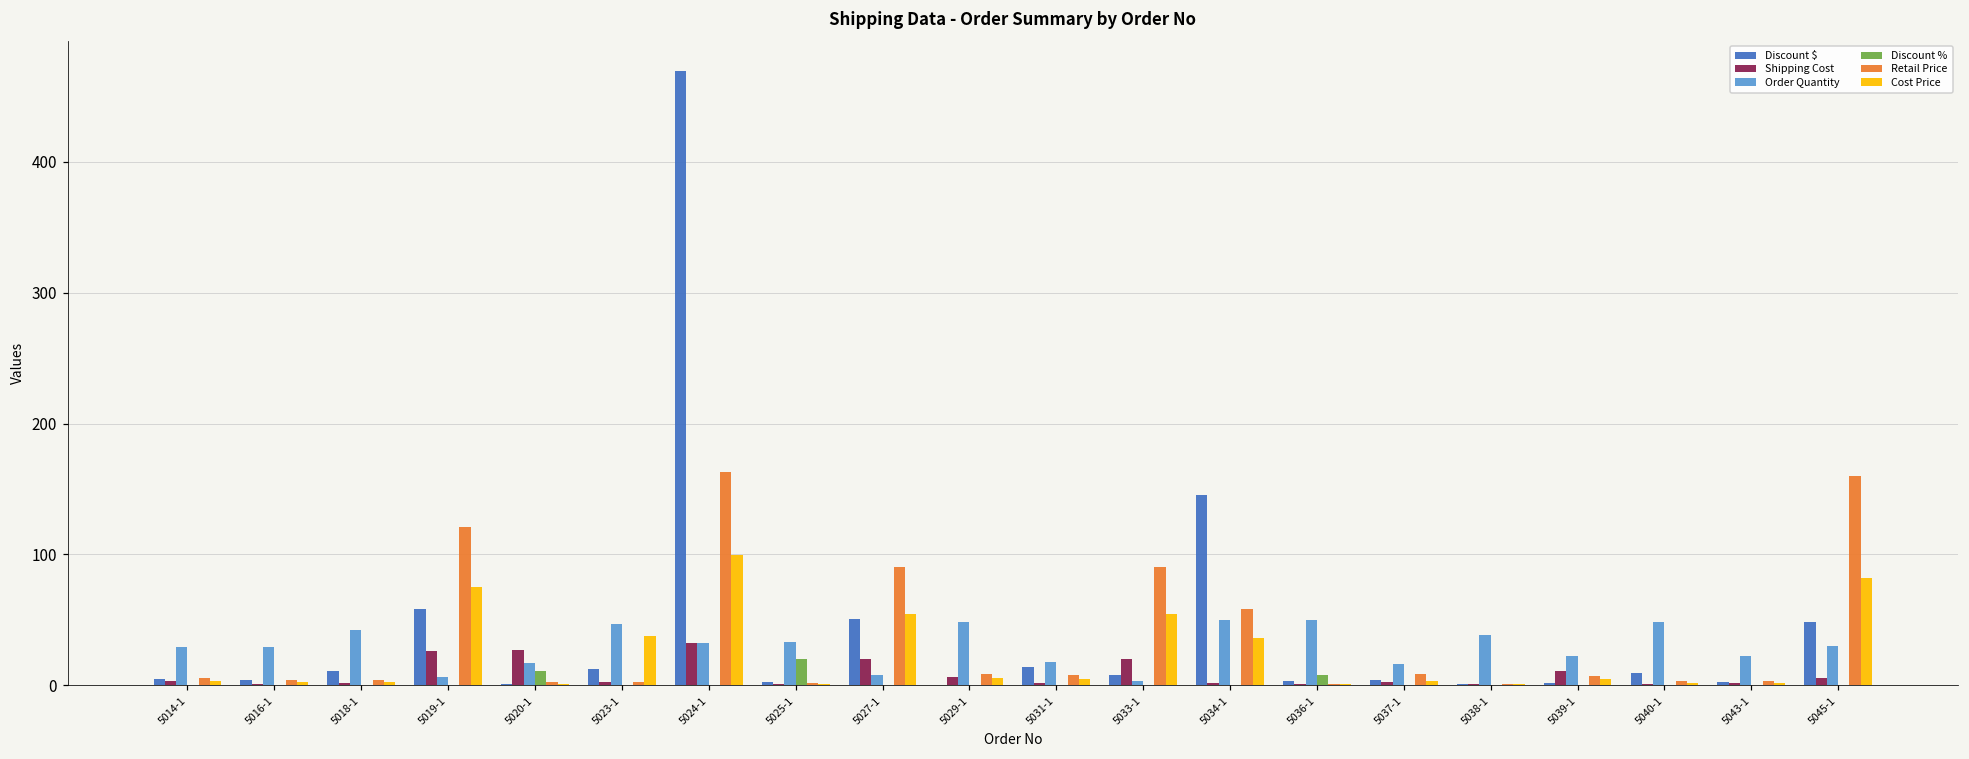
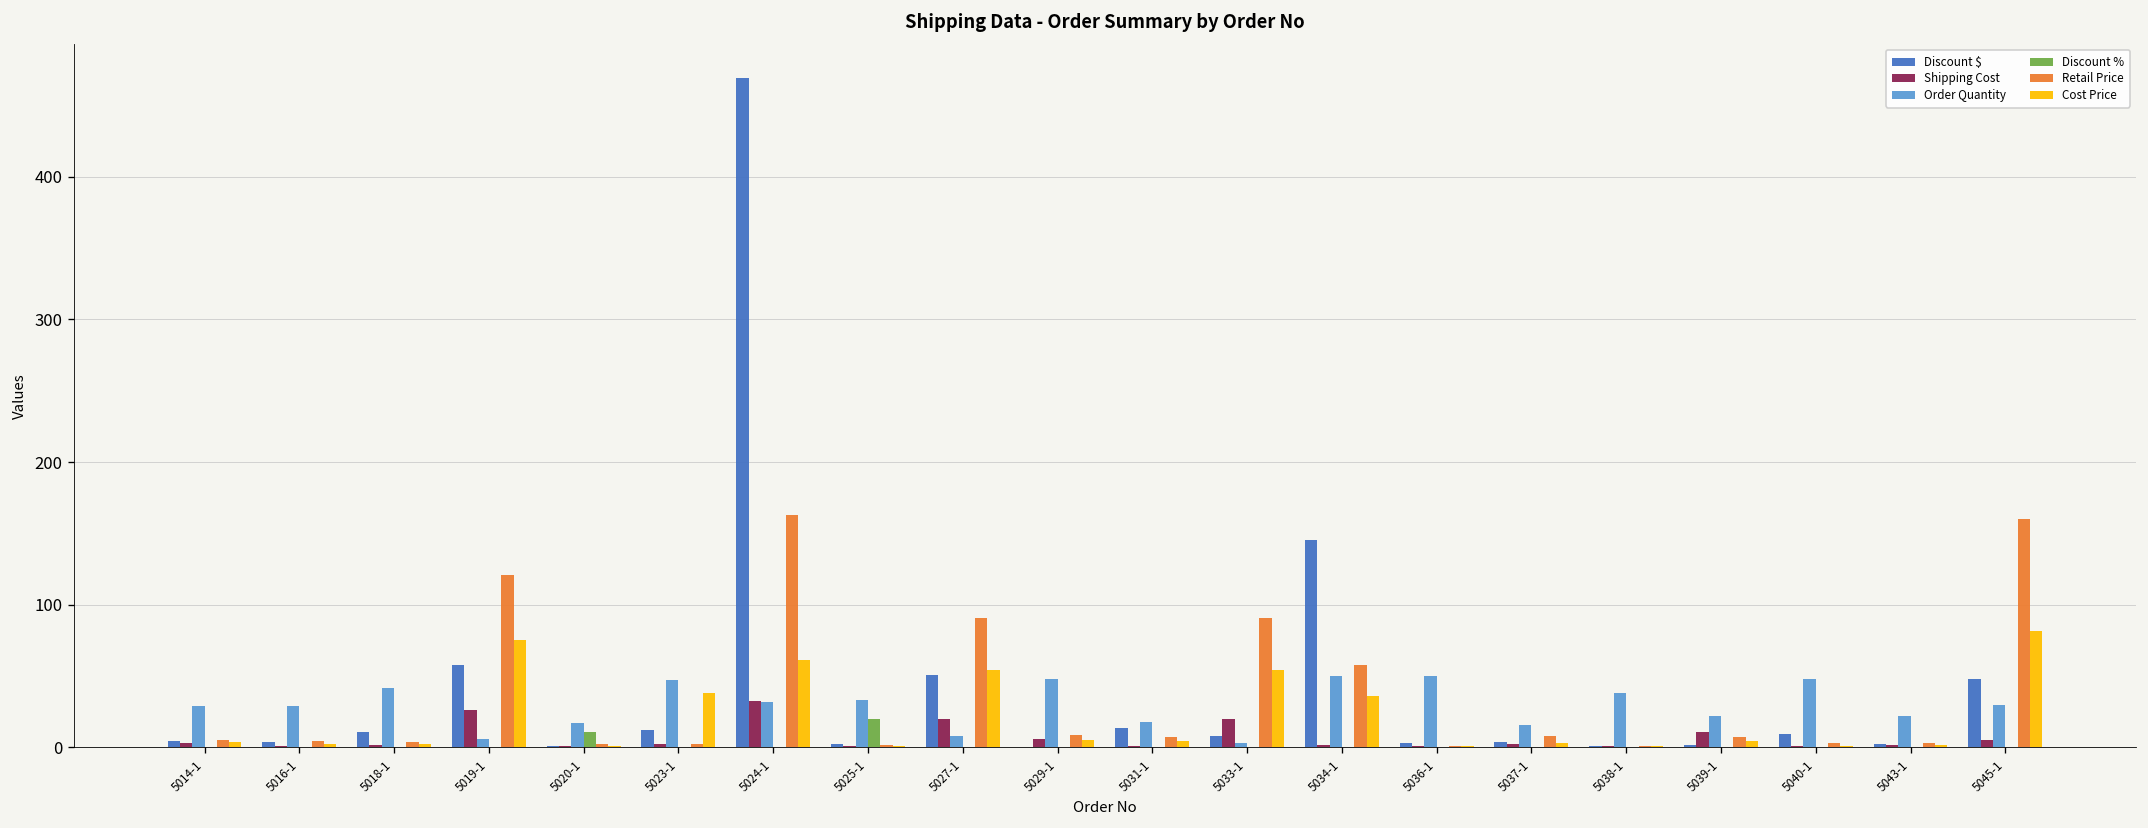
  {
    "Shipping Cost": {
      "5014-1": 3,
      "5019-1": 26,
-     "5020-1": 27,
+     "5020-1": 1,
      "5023-1": 2,
      "5024-1": 32,
      "5027-1": 20,
      "5029-1": 6,
      "5033-1": 20,
      "5037-1": 3,
      "5039-1": 11,
      "5045-1": 6
    },
    "Discount %": {
      "5020-1": 11,
      "5025-1": 20,
      "5029-1": 0,
-     "5036-1": 8
+     "5036-1": 0
    },
    "Retail Price": {
      "5014-1": 6,
      "5016-1": 4,
      "5018-1": 4,
      "5019-1": 121,
      "5023-1": 3,
      "5024-1": 163,
      "5027-1": 90,
      "5029-1": 9,
      "5031-1": 8,
      "5033-1": 90,
      "5034-1": 58,
      "5037-1": 8,
      "5039-1": 7,
      "5040-1": 3,
      "5043-1": 3,
      "5045-1": 160
    },
    "Cost Price": {
      "5014-1": 4,
      "5016-1": 2,
      "5018-1": 2,
      "5019-1": 75,
      "5023-1": 38,
-     "5024-1": 99,
+     "5024-1": 61,
      "5027-1": 54,
      "5029-1": 5,
      "5031-1": 5,
      "5033-1": 54,
      "5034-1": 36,
      "5037-1": 3,
      "5039-1": 5,
      "5045-1": 82
    }
  }
